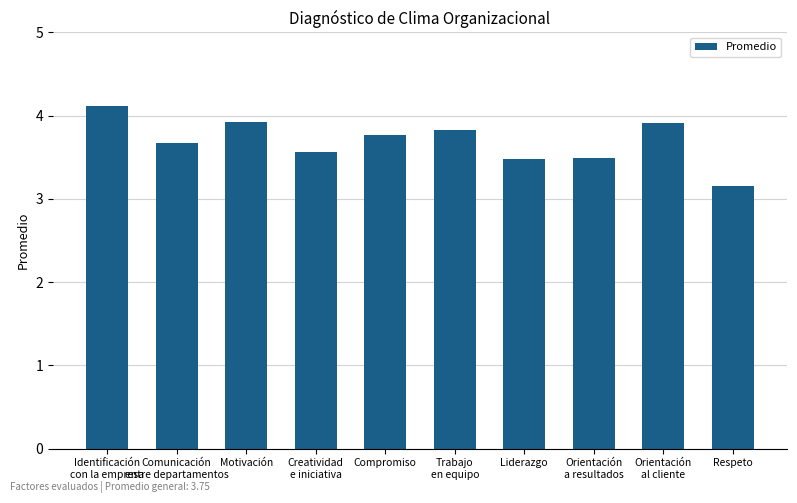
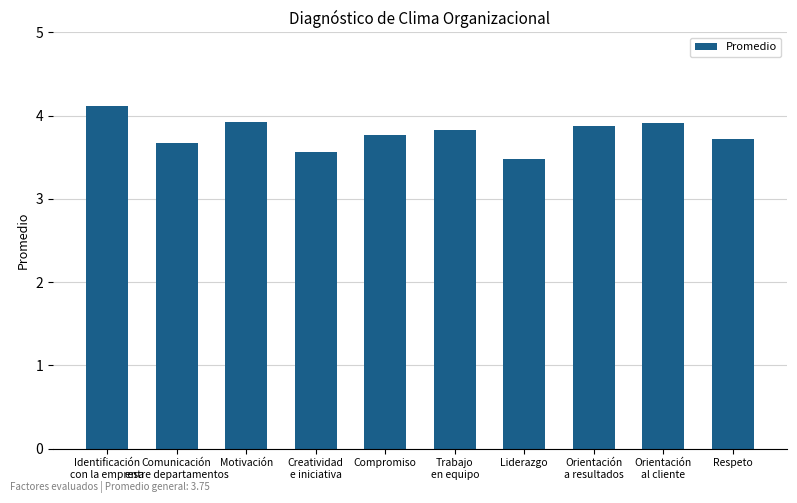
  {
    "Creatividad e iniciativa": 3.6,
    "Compromiso": 3.8,
    "Trabajo en equipo": 3.8,
    "Liderazgo": 3.5,
-   "Orientación a resultados": 3.5,
+   "Orientación a resultados": 3.9,
    "Orientación al cliente": 3.9,
-   "Respeto": 3.2
+   "Respeto": 3.7
  }
